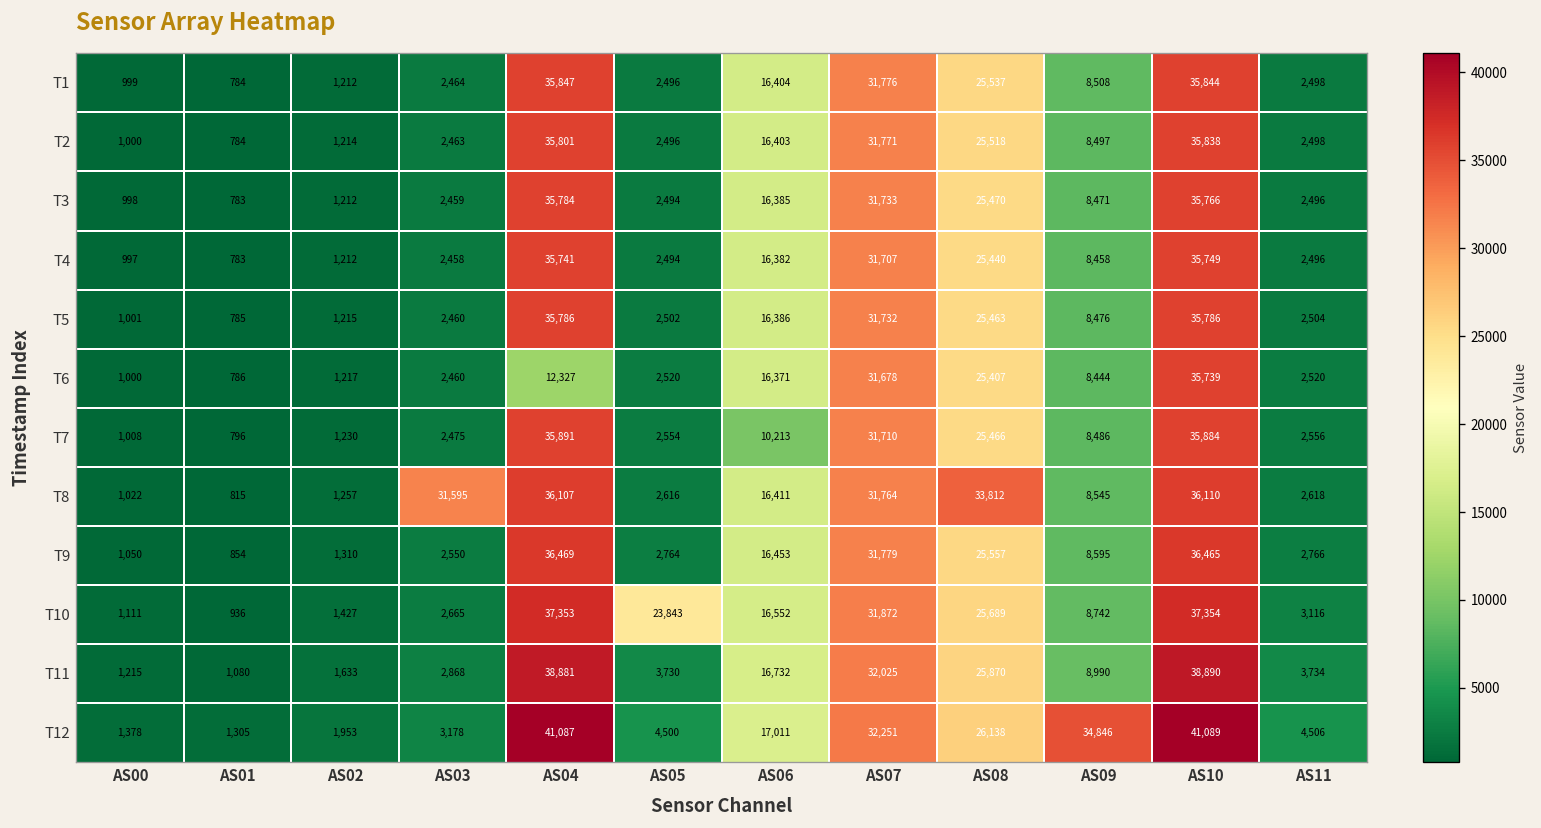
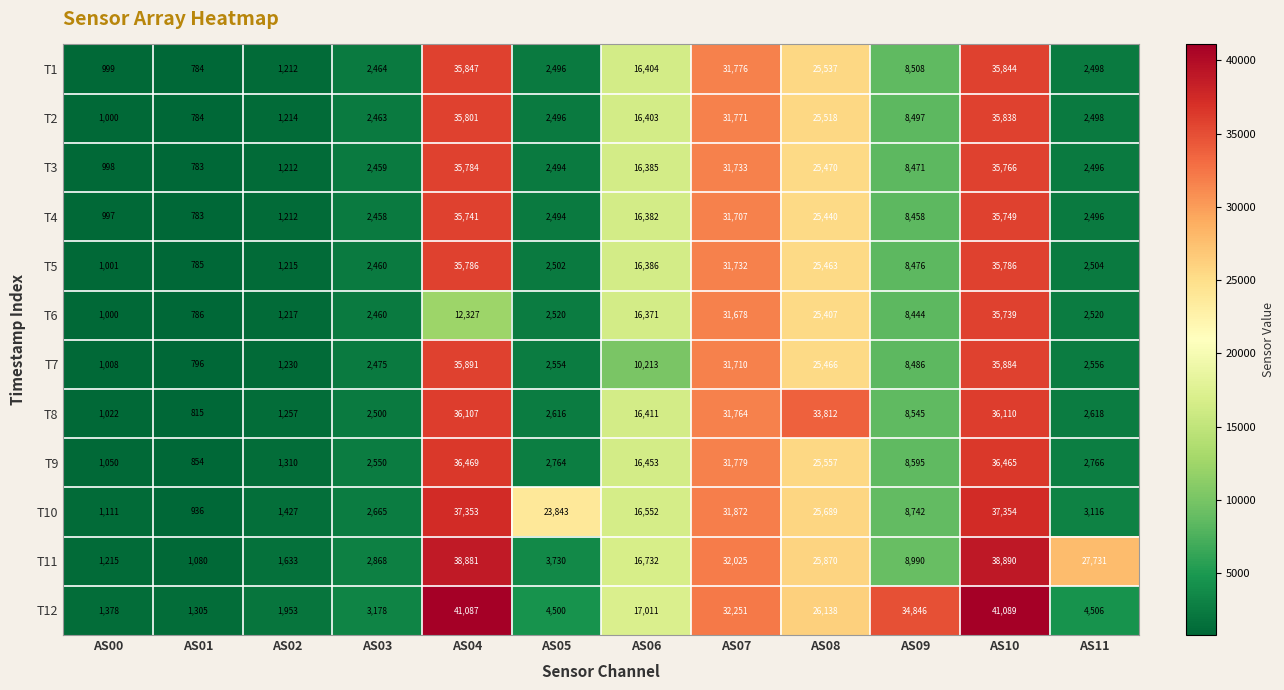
  {
    "T1": {
      "AS00": "999",
      "AS01": "784",
      "AS02": "1,212",
      "AS03": "2,464",
      "AS04": "35,847",
      "AS05": "2,496",
      "AS06": "16,404",
      "AS07": "31,776",
      "AS08": "25,537",
      "AS09": "8,508",
      "AS10": "35,844",
      "AS11": "2,498"
    },
    "T2": {
      "AS00": "1,000",
      "AS01": "784",
      "AS02": "1,214",
      "AS03": "2,463",
      "AS04": "35,801",
      "AS05": "2,496",
      "AS06": "16,403",
      "AS07": "31,771",
      "AS08": "25,518",
      "AS09": "8,497",
      "AS10": "35,838",
      "AS11": "2,498"
    },
    "T3": {
      "AS00": "998",
      "AS01": "783",
      "AS02": "1,212",
      "AS03": "2,459",
      "AS04": "35,784",
      "AS05": "2,494",
      "AS06": "16,385",
      "AS07": "31,733",
      "AS08": "25,470",
      "AS09": "8,471",
      "AS10": "35,766",
      "AS11": "2,496"
    },
    "T4": {
      "AS00": "997",
      "AS01": "783",
      "AS02": "1,212",
      "AS03": "2,458",
      "AS04": "35,741",
      "AS05": "2,494",
      "AS06": "16,382",
      "AS07": "31,707",
      "AS08": "25,440",
      "AS09": "8,458",
      "AS10": "35,749",
      "AS11": "2,496"
    },
    "T5": {
      "AS00": "1,001",
      "AS01": "785",
      "AS02": "1,215",
      "AS03": "2,460",
      "AS04": "35,786",
      "AS05": "2,502",
      "AS06": "16,386",
      "AS07": "31,732",
      "AS08": "25,463",
      "AS09": "8,476",
      "AS10": "35,786",
      "AS11": "2,504"
    },
    "T6": {
      "AS00": "1,000",
      "AS01": "786",
      "AS02": "1,217",
      "AS03": "2,460",
      "AS04": "12,327",
      "AS05": "2,520",
      "AS06": "16,371",
      "AS07": "31,678",
      "AS08": "25,407",
      "AS09": "8,444",
      "AS10": "35,739",
      "AS11": "2,520"
    },
    "T7": {
      "AS00": "1,008",
      "AS01": "796",
      "AS02": "1,230",
      "AS03": "2,475",
      "AS04": "35,891",
      "AS05": "2,554",
      "AS06": "10,213",
      "AS07": "31,710",
      "AS08": "25,466",
      "AS09": "8,486",
      "AS10": "35,884",
      "AS11": "2,556"
    },
    "T8": {
      "AS00": "1,022",
      "AS01": "815",
      "AS02": "1,257",
-     "AS03": "31,595",
+     "AS03": "2,500",
      "AS04": "36,107",
      "AS05": "2,616",
      "AS06": "16,411",
      "AS07": "31,764",
      "AS08": "33,812",
      "AS09": "8,545",
      "AS10": "36,110",
      "AS11": "2,618"
    },
    "T9": {
      "AS00": "1,050",
      "AS01": "854",
      "AS02": "1,310",
      "AS03": "2,550",
      "AS04": "36,469",
      "AS05": "2,764",
      "AS06": "16,453",
      "AS07": "31,779",
      "AS08": "25,557",
      "AS09": "8,595",
      "AS10": "36,465",
      "AS11": "2,766"
    },
    "T10": {
      "AS00": "1,111",
      "AS01": "936",
      "AS02": "1,427",
      "AS03": "2,665",
      "AS04": "37,353",
      "AS05": "23,843",
      "AS06": "16,552",
      "AS07": "31,872",
      "AS08": "25,689",
      "AS09": "8,742",
      "AS10": "37,354",
      "AS11": "3,116"
    },
    "T11": {
      "AS00": "1,215",
      "AS01": "1,080",
      "AS02": "1,633",
      "AS03": "2,868",
      "AS04": "38,881",
      "AS05": "3,730",
      "AS06": "16,732",
      "AS07": "32,025",
      "AS08": "25,870",
      "AS09": "8,990",
      "AS10": "38,890",
-     "AS11": "3,734"
+     "AS11": "27,731"
    },
    "T12": {
      "AS00": "1,378",
      "AS01": "1,305",
      "AS02": "1,953",
      "AS03": "3,178",
      "AS04": "41,087",
      "AS05": "4,500",
      "AS06": "17,011",
      "AS07": "32,251",
      "AS08": "26,138",
      "AS09": "34,846",
      "AS10": "41,089",
      "AS11": "4,506"
    }
  }
